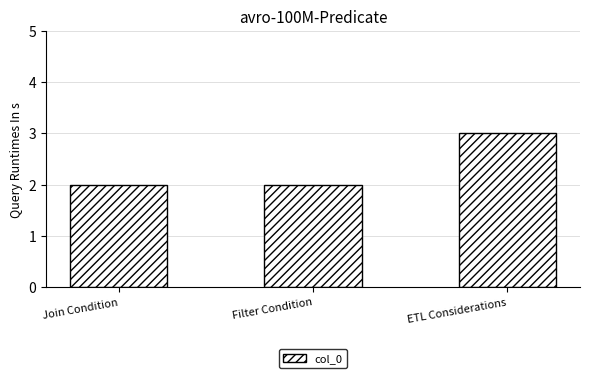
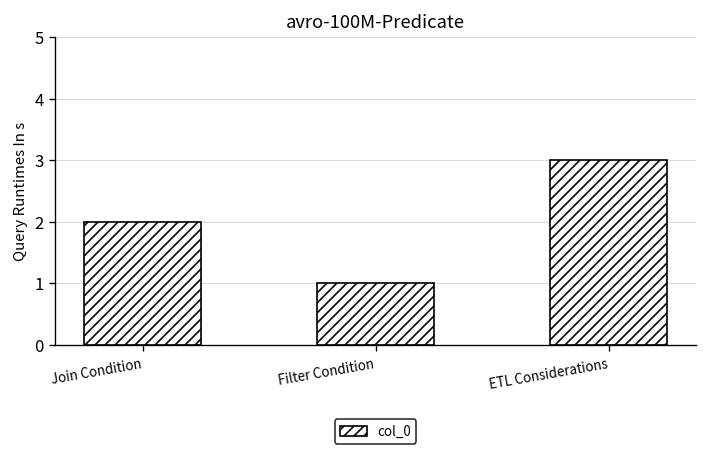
  {
    "Join Condition": 2,
-   "Filter Condition": 2,
+   "Filter Condition": 1,
    "ETL Considerations": 3
  }
